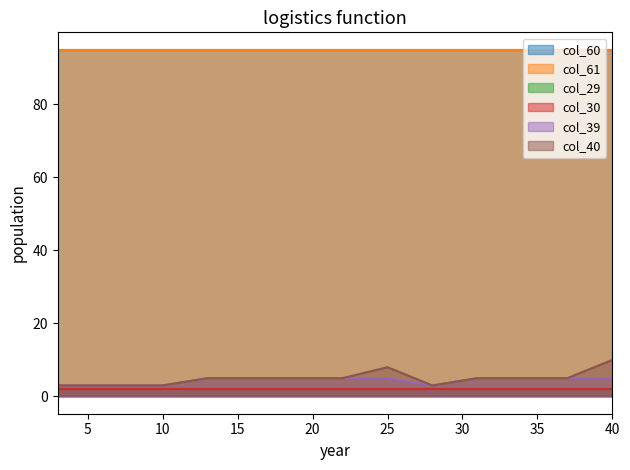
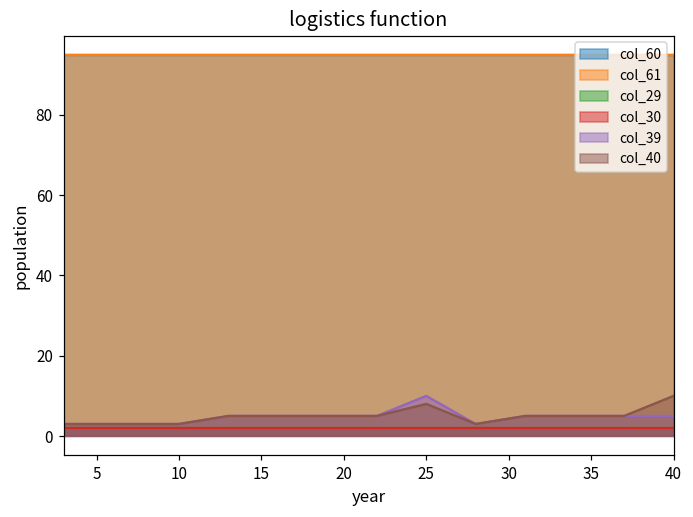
  {
    "col_61": {
      "10": 95,
      "25": 95,
      "40": 95
    },
    "col_30": {
      "10": 2,
      "25": 2,
      "40": 2
    },
    "col_39": {
-     "25": 5,
+     "25": 10,
      "40": 5
    },
    "col_40": {
      "25": 8,
      "40": 10
    }
  }
